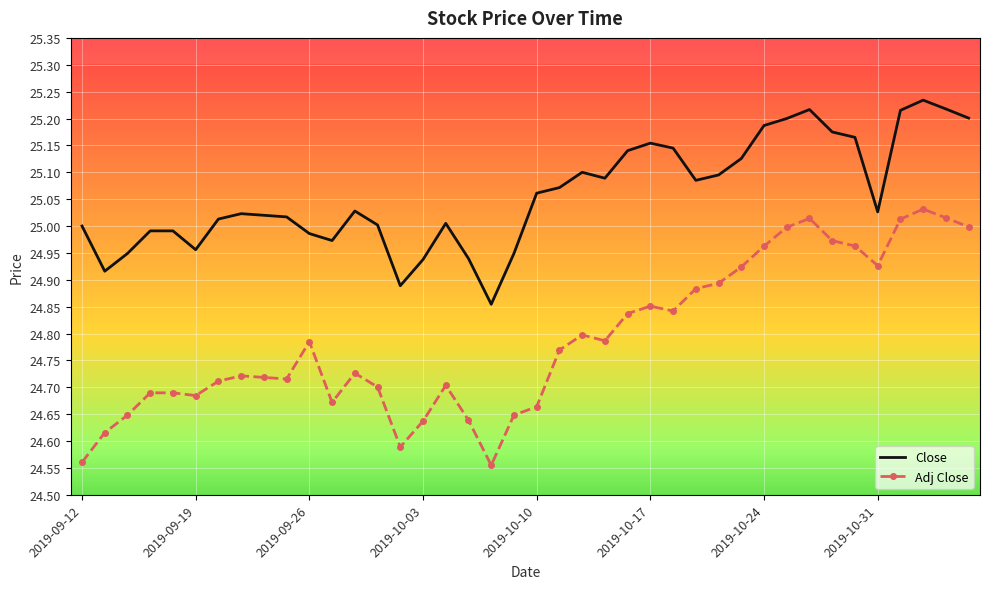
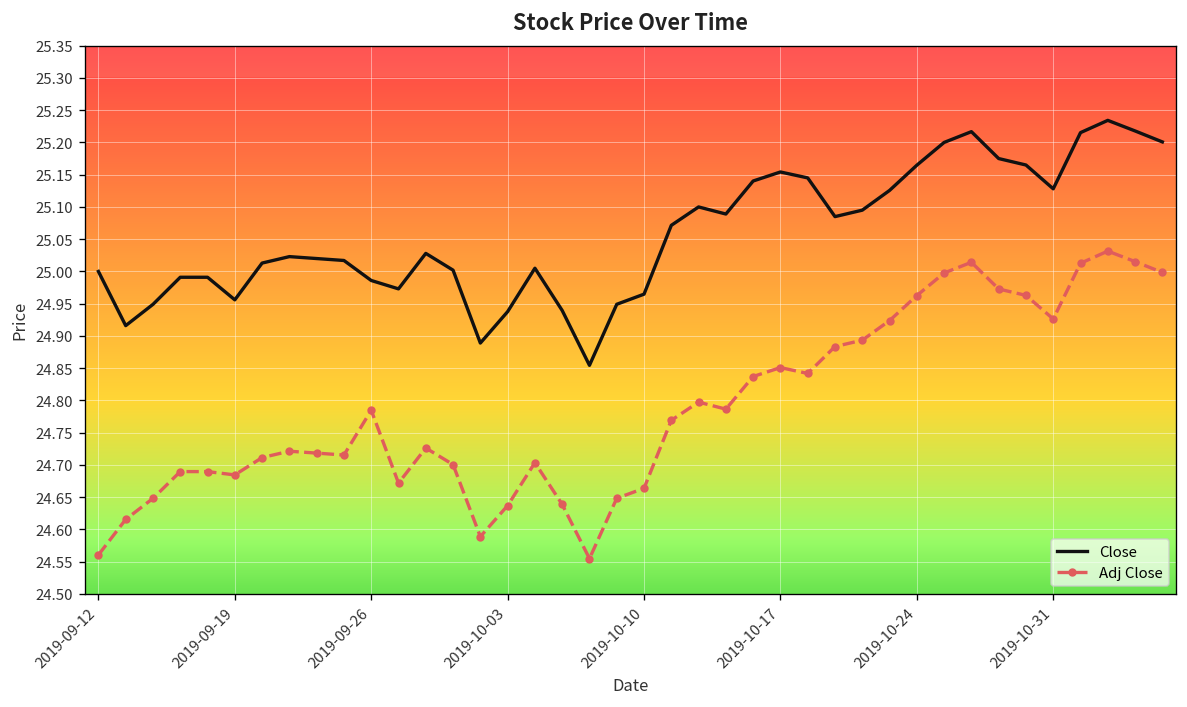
  {
    "Close": {
      "2019-09-12": 25.00,
      "2019-09-19": 24.96,
      "2019-09-26": 24.99,
      "2019-10-03": 24.94,
-     "2019-10-10": 25.06,
+     "2019-10-10": 24.96,
      "2019-10-17": 25.15,
-     "2019-10-24": 25.19,
-     "2019-10-31": 25.03
+     "2019-10-24": 25.16,
+     "2019-10-31": 25.13
    },
    "Adj Close": {
      "2019-09-12": 24.56,
      "2019-09-19": 24.68,
      "2019-09-26": 24.78,
      "2019-10-03": 24.64,
      "2019-10-10": 24.66,
      "2019-10-17": 24.85,
      "2019-10-24": 24.96,
      "2019-10-31": 24.93
    }
  }
